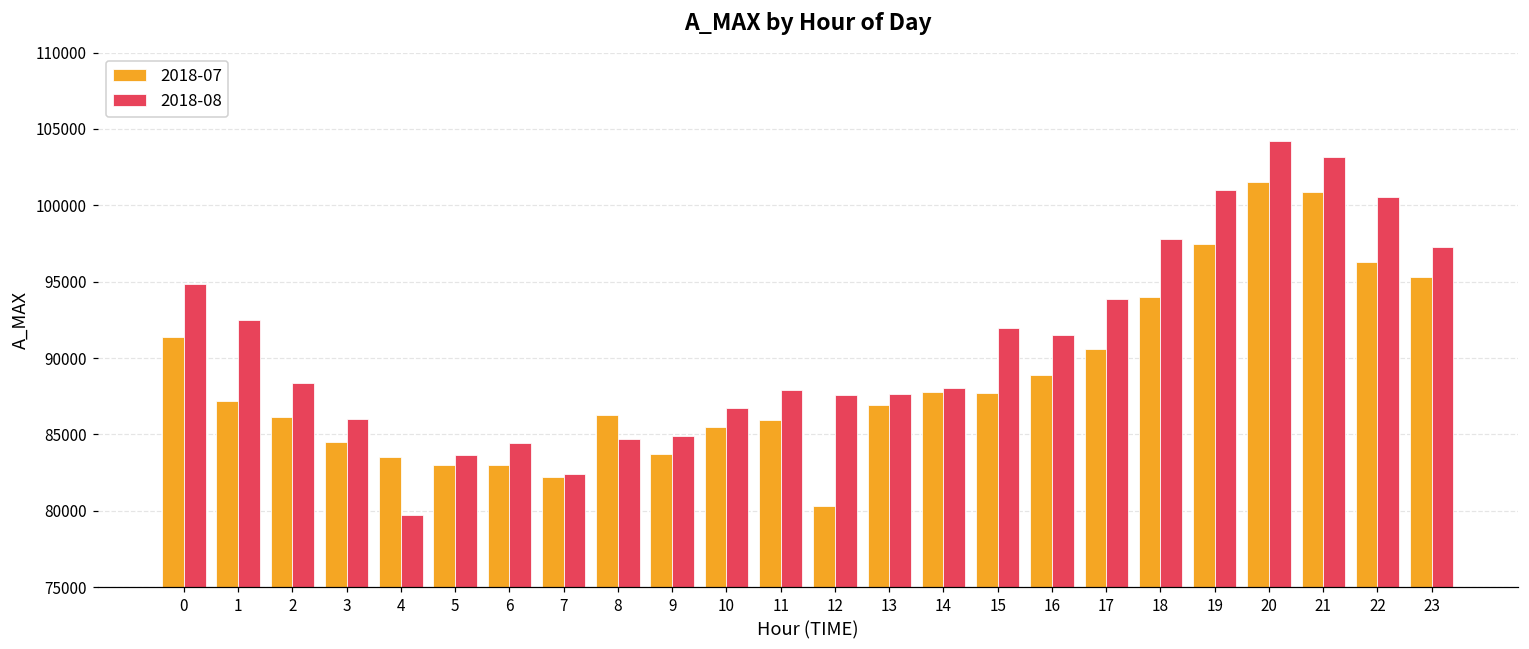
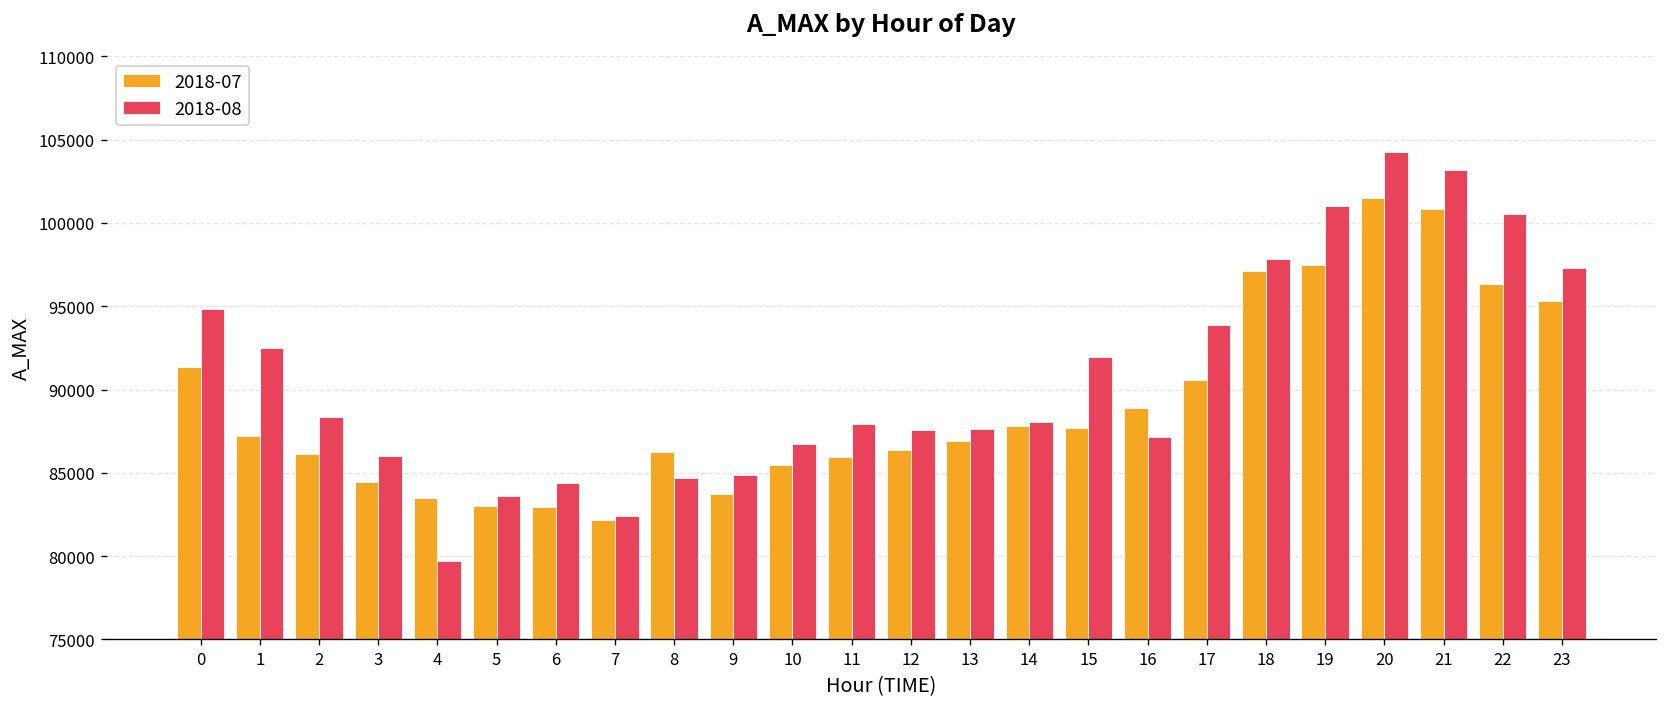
  {
    "2018-07": {
      "0": 91400,
      "1": 87200,
      "2": 86200,
      "3": 84500,
      "4": 83500,
      "5": 83000,
      "6": 83000,
      "7": 82200,
      "8": 86300,
      "9": 83700,
      "10": 85500,
      "11": 85900,
-     "12": 80300,
+     "12": 86400,
      "13": 86900,
      "14": 87800,
      "15": 87700,
      "16": 88900,
      "17": 90600,
-     "18": 94000,
+     "18": 97100,
      "19": 97500,
      "20": 101500,
      "21": 100900,
      "22": 96300,
      "23": 95300
    },
    "2018-08": {
      "0": 94800,
      "1": 92500,
      "2": 88400,
      "3": 86000,
      "4": 79700,
      "5": 83600,
      "6": 84400,
      "7": 82400,
      "8": 84700,
      "9": 84900,
      "10": 86700,
      "11": 87900,
      "12": 87600,
      "13": 87600,
      "14": 88100,
      "15": 92000,
-     "16": 91500,
+     "16": 87100,
      "17": 93900,
      "18": 97800,
      "19": 101000,
      "20": 104200,
      "21": 103200,
      "22": 100500,
      "23": 97300
    }
  }
